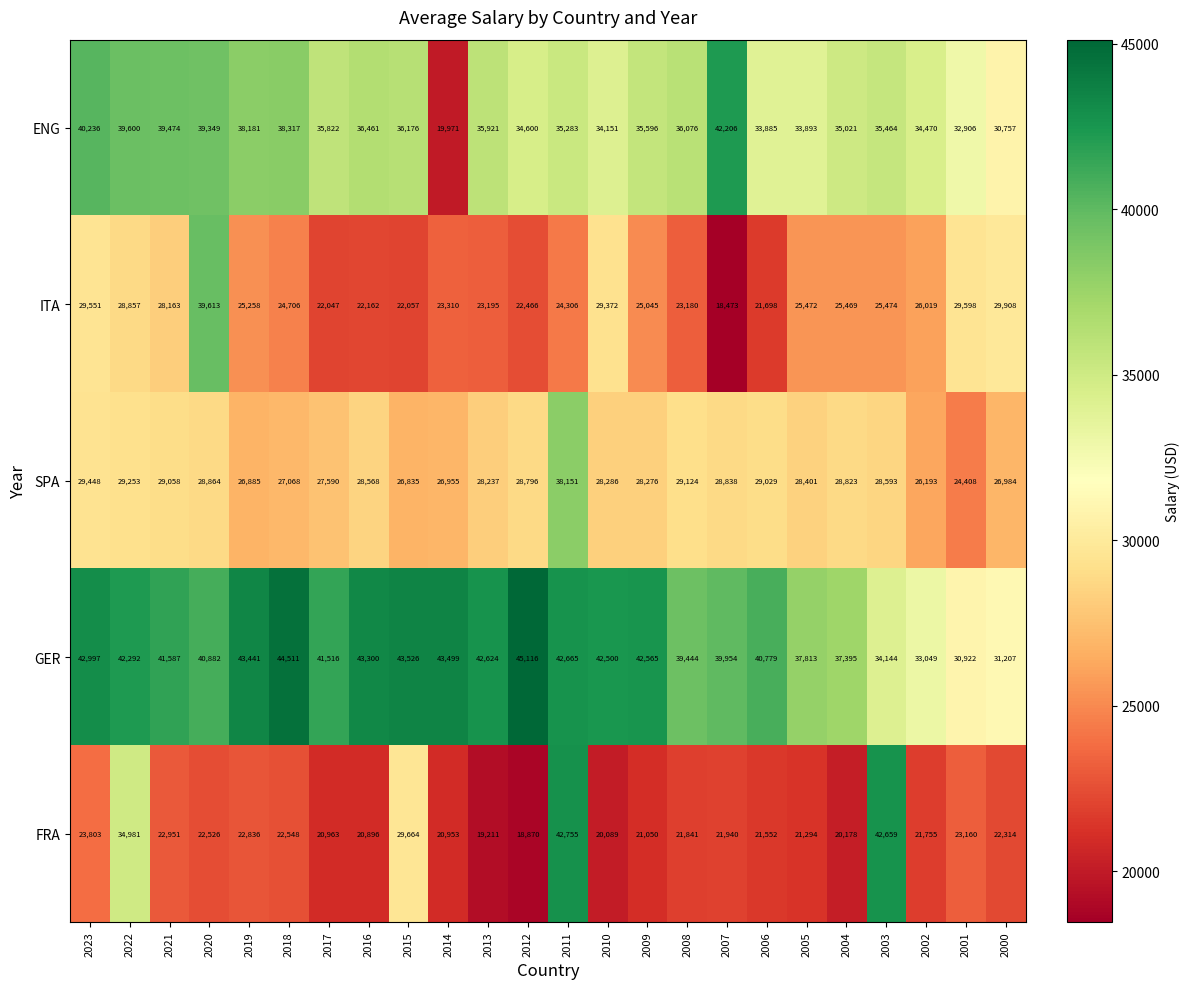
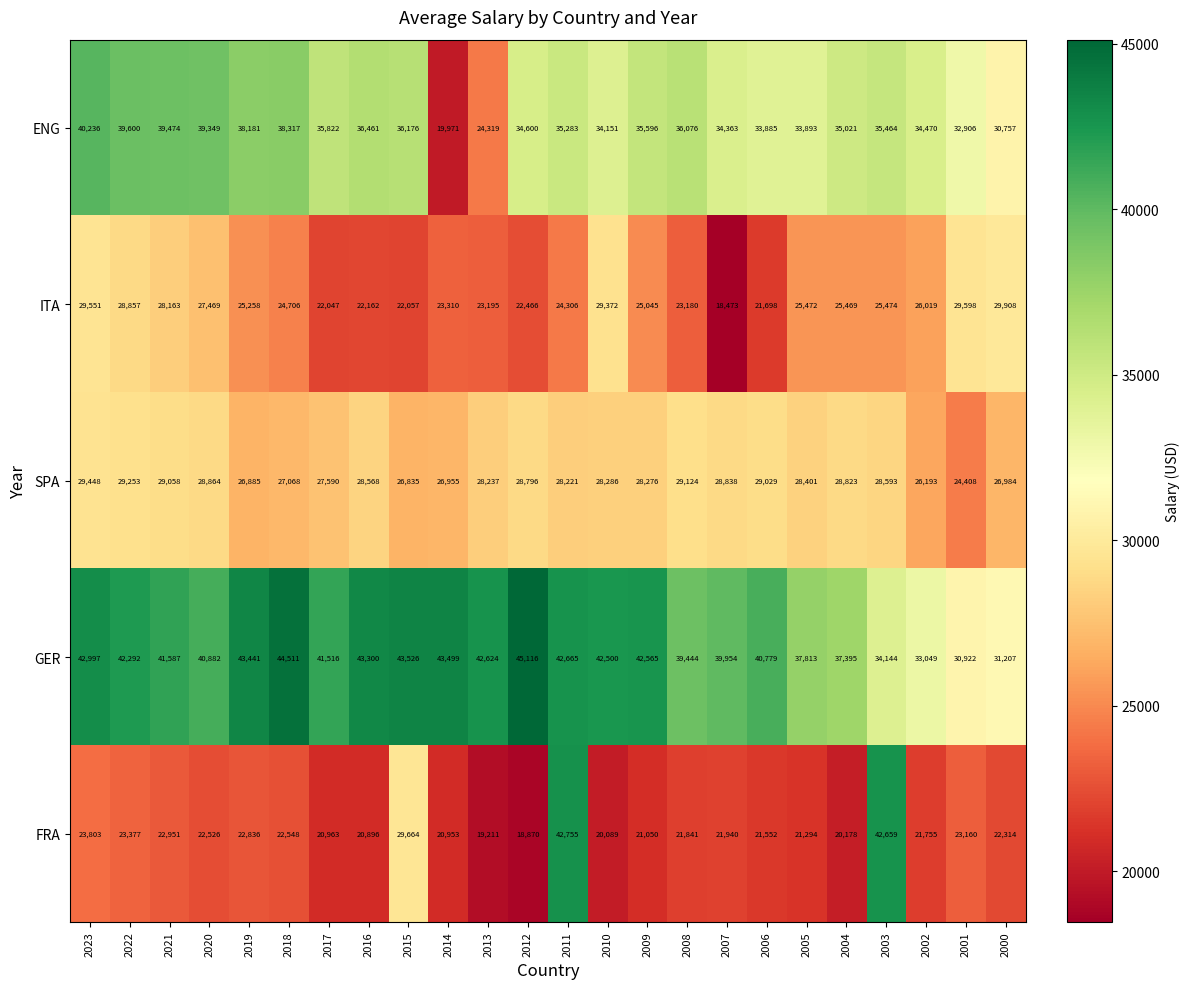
  {
    "ENG": {
      "2023": "40,236",
      "2022": "39,600",
      "2021": "39,474",
      "2020": "39,349",
      "2019": "38,181",
      "2018": "38,317",
      "2017": "35,822",
      "2016": "36,461",
      "2015": "36,176",
      "2014": "19,971",
-     "2013": "35,921",
+     "2013": "24,319",
      "2012": "34,600",
      "2011": "35,283",
      "2010": "34,151",
      "2009": "35,596",
      "2008": "36,076",
-     "2007": "42,206",
+     "2007": "34,363",
      "2006": "33,885",
      "2005": "33,893",
      "2004": "35,021",
      "2003": "35,464",
      "2002": "34,470",
      "2001": "32,906",
      "2000": "30,757"
    },
    "ITA": {
      "2023": "29,551",
      "2022": "28,857",
      "2021": "28,163",
-     "2020": "39,613",
+     "2020": "27,469",
      "2019": "25,258",
      "2018": "24,706",
      "2017": "22,047",
      "2016": "22,162",
      "2015": "22,057",
      "2014": "23,310",
      "2013": "23,195",
      "2012": "22,466",
      "2011": "24,306",
      "2010": "29,372",
      "2009": "25,045",
      "2008": "23,180",
      "2007": "18,473",
      "2006": "21,698",
      "2005": "25,472",
      "2004": "25,469",
      "2003": "25,474",
      "2002": "26,019",
      "2001": "29,598",
      "2000": "29,908"
    },
    "SPA": {
      "2023": "29,448",
      "2022": "29,253",
      "2021": "29,058",
      "2020": "28,864",
      "2019": "26,885",
      "2018": "27,068",
      "2017": "27,590",
      "2016": "28,568",
      "2015": "26,835",
      "2014": "26,955",
      "2013": "28,237",
      "2012": "28,796",
-     "2011": "38,151",
+     "2011": "28,221",
      "2010": "28,286",
      "2009": "28,276",
      "2008": "29,124",
      "2007": "28,838",
      "2006": "29,029",
      "2005": "28,401",
      "2004": "28,823",
      "2003": "28,593",
      "2002": "26,193",
      "2001": "24,408",
      "2000": "26,984"
    },
    "GER": {
      "2023": "42,997",
      "2022": "42,292",
      "2021": "41,587",
      "2020": "40,882",
      "2019": "43,441",
      "2018": "44,511",
      "2017": "41,516",
      "2016": "43,300",
      "2015": "43,526",
      "2014": "43,499",
      "2013": "42,624",
      "2012": "45,116",
      "2011": "42,665",
      "2010": "42,500",
      "2009": "42,565",
      "2008": "39,444",
      "2007": "39,954",
      "2006": "40,779",
      "2005": "37,813",
      "2004": "37,395",
      "2003": "34,144",
      "2002": "33,049",
      "2001": "30,922",
      "2000": "31,207"
    },
    "FRA": {
      "2023": "23,803",
-     "2022": "34,981",
+     "2022": "23,377",
      "2021": "22,951",
      "2020": "22,526",
      "2019": "22,836",
      "2018": "22,548",
      "2017": "20,963",
      "2016": "20,896",
      "2015": "29,664",
      "2014": "20,953",
      "2013": "19,211",
      "2012": "18,870",
      "2011": "42,755",
      "2010": "20,089",
      "2009": "21,050",
      "2008": "21,841",
      "2007": "21,940",
      "2006": "21,552",
      "2005": "21,294",
      "2004": "20,178",
      "2003": "42,659",
      "2002": "21,755",
      "2001": "23,160",
      "2000": "22,314"
    }
  }
